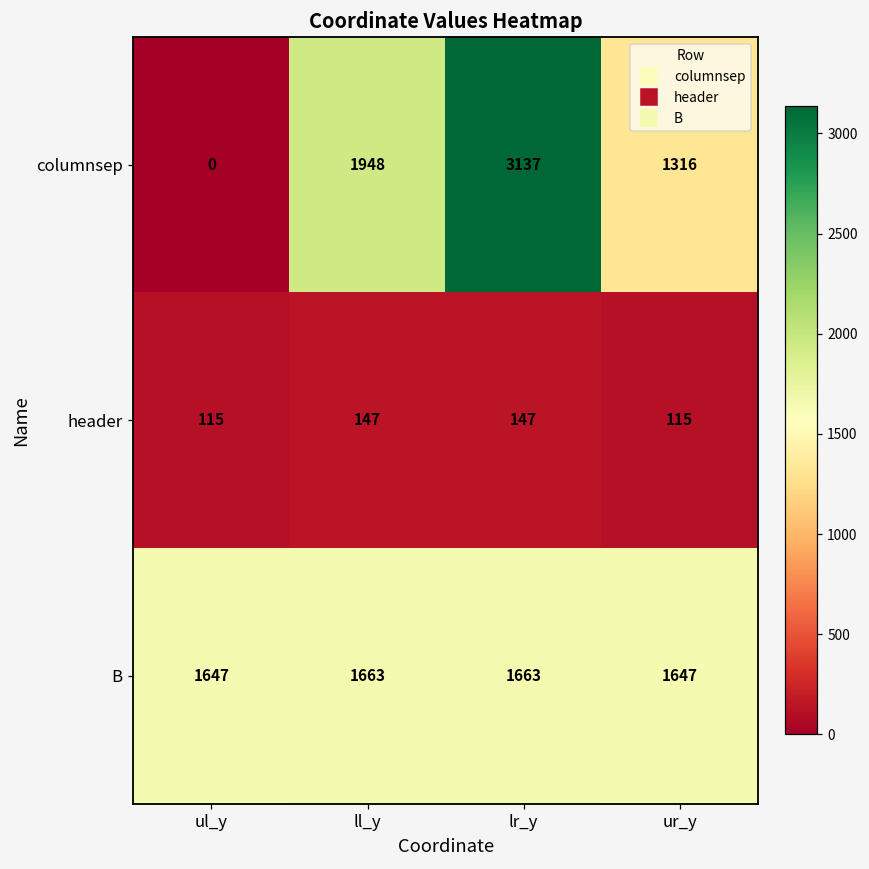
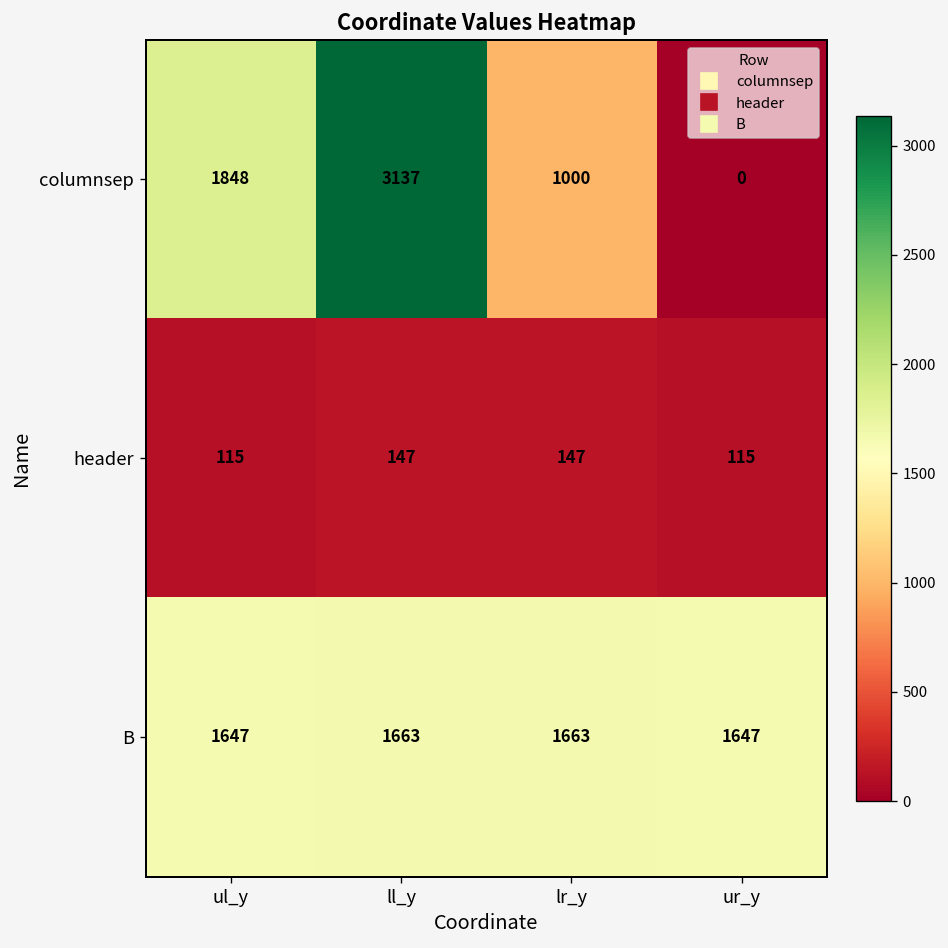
  {
    "columnsep": {
-     "ul_y": 0,
-     "ll_y": 1948,
-     "lr_y": 3137,
-     "ur_y": 1316
+     "ul_y": 1848,
+     "ll_y": 3137,
+     "lr_y": 1000,
+     "ur_y": 0
    },
    "header": {
      "ul_y": 115,
      "ll_y": 147,
      "lr_y": 147,
      "ur_y": 115
    },
    "B": {
      "ul_y": 1647,
      "ll_y": 1663,
      "lr_y": 1663,
      "ur_y": 1647
    }
  }
